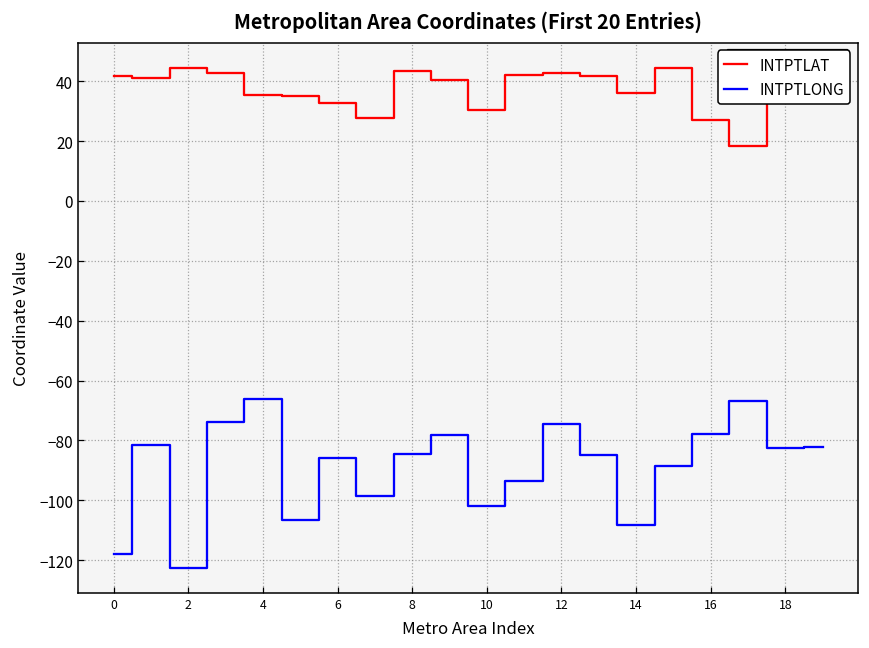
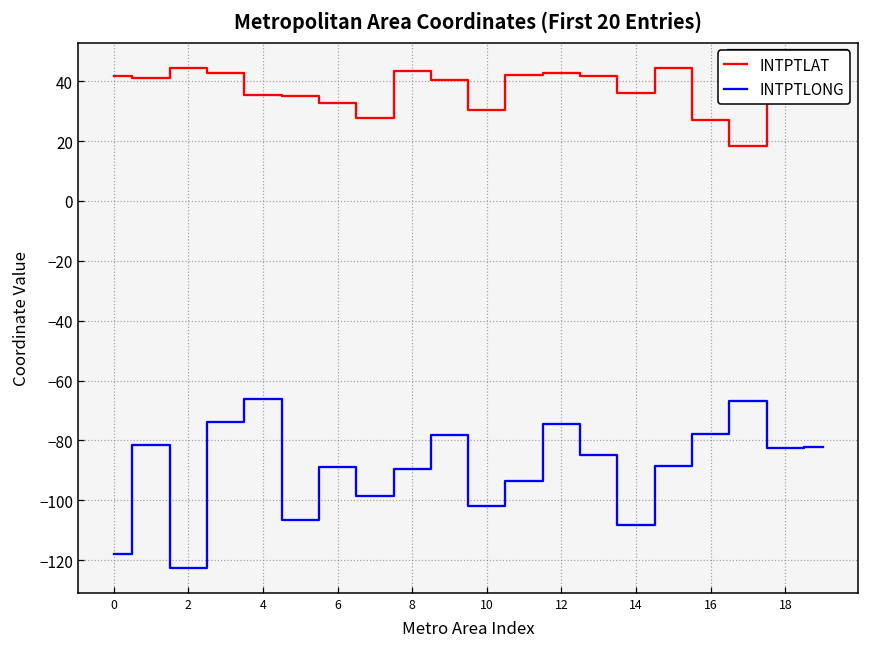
  {
    "INTPTLAT": {
      "0": 42,
      "2": 44,
      "4": 35,
      "6": 33,
      "8": 43,
      "10": 30,
      "12": 43,
      "14": 36,
      "16": 27
    },
    "INTPTLONG": {
      "0": -118,
      "2": -123,
      "4": -66,
-     "6": -86,
-     "8": -85,
+     "6": -89,
+     "8": -89,
      "10": -102,
      "12": -74,
      "14": -108,
      "16": -78,
      "18": -83
    }
  }
